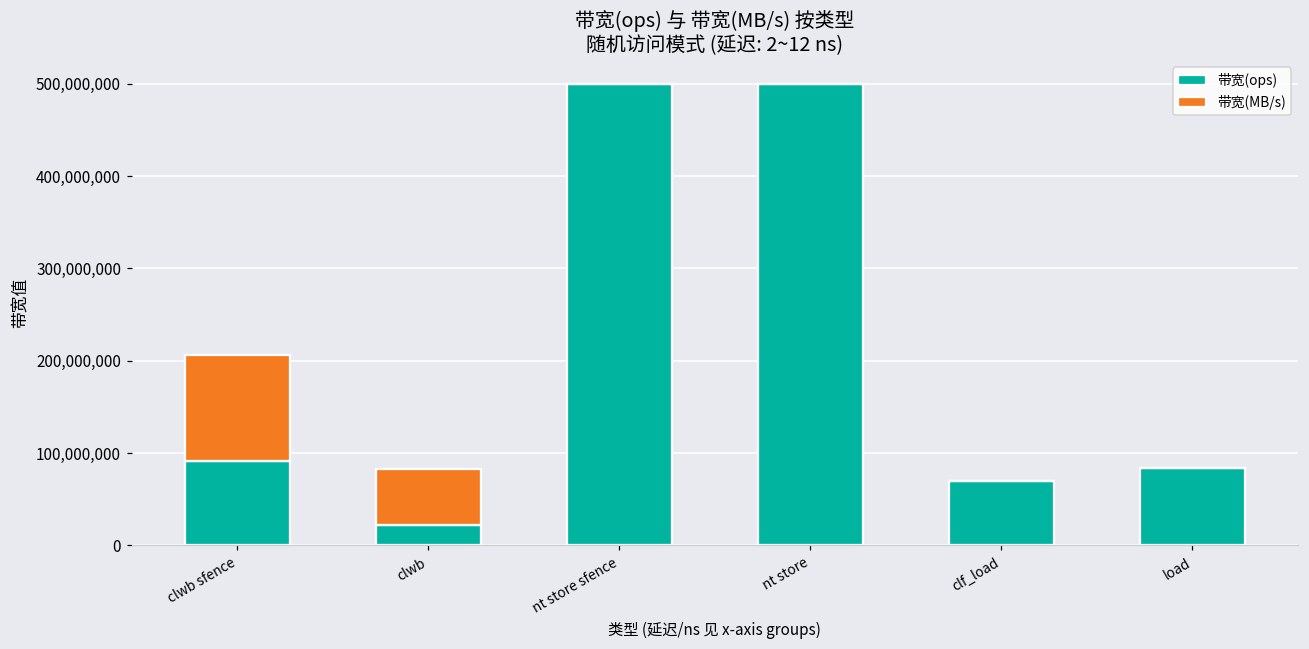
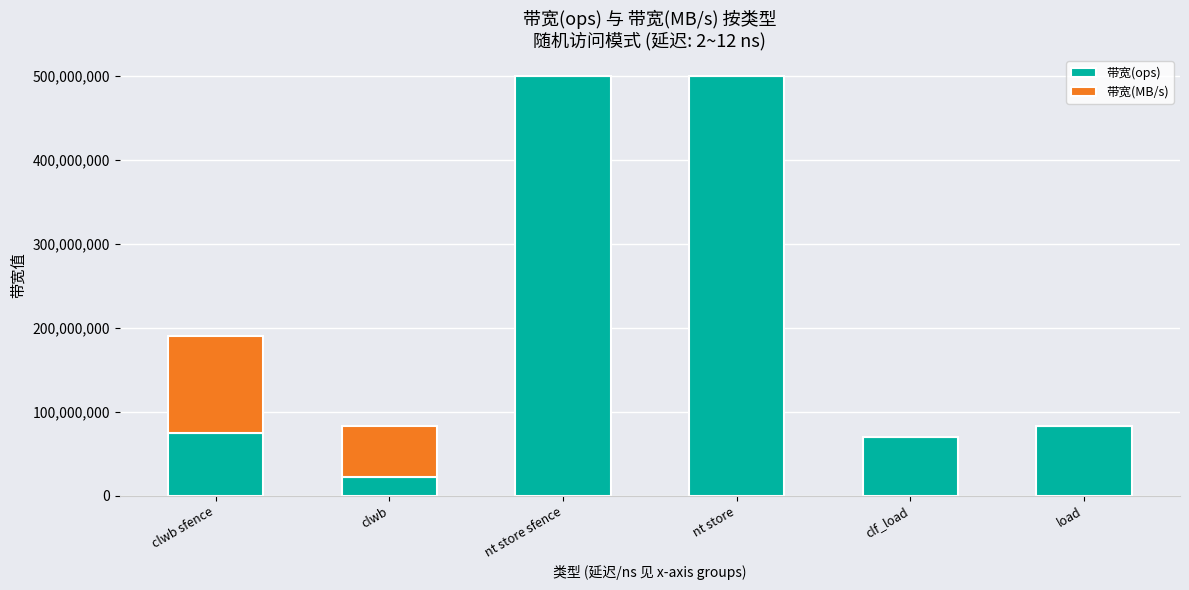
  {
    "带宽(ops)": {
-     "clwb sfence": "90,000,000",
+     "clwb sfence": "80,000,000",
      "clwb": "20,000,000",
      "nt store sfence": "500,000,000",
      "nt store": "500,000,000",
      "clf_load": "70,000,000",
      "load": "80,000,000"
    },
    "带宽(MB/s)": {
      "clwb sfence": "120,000,000",
      "clwb": "60,000,000"
    }
  }
